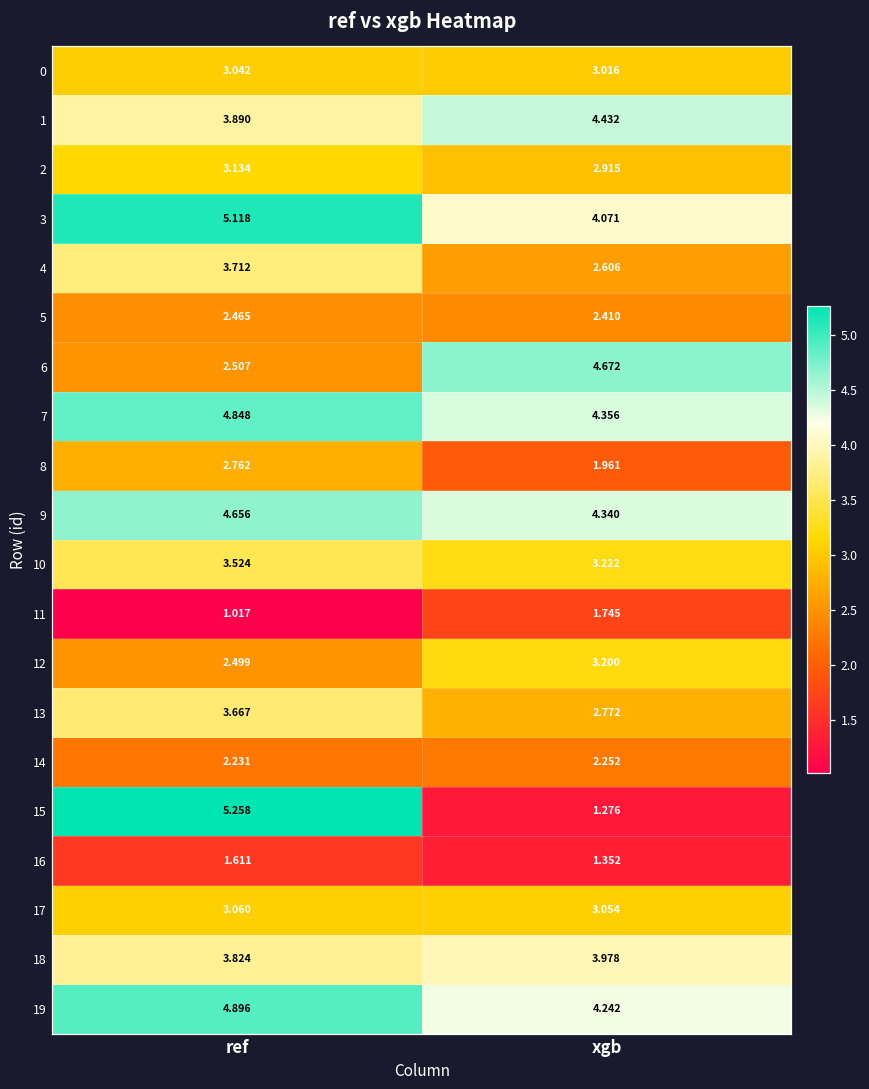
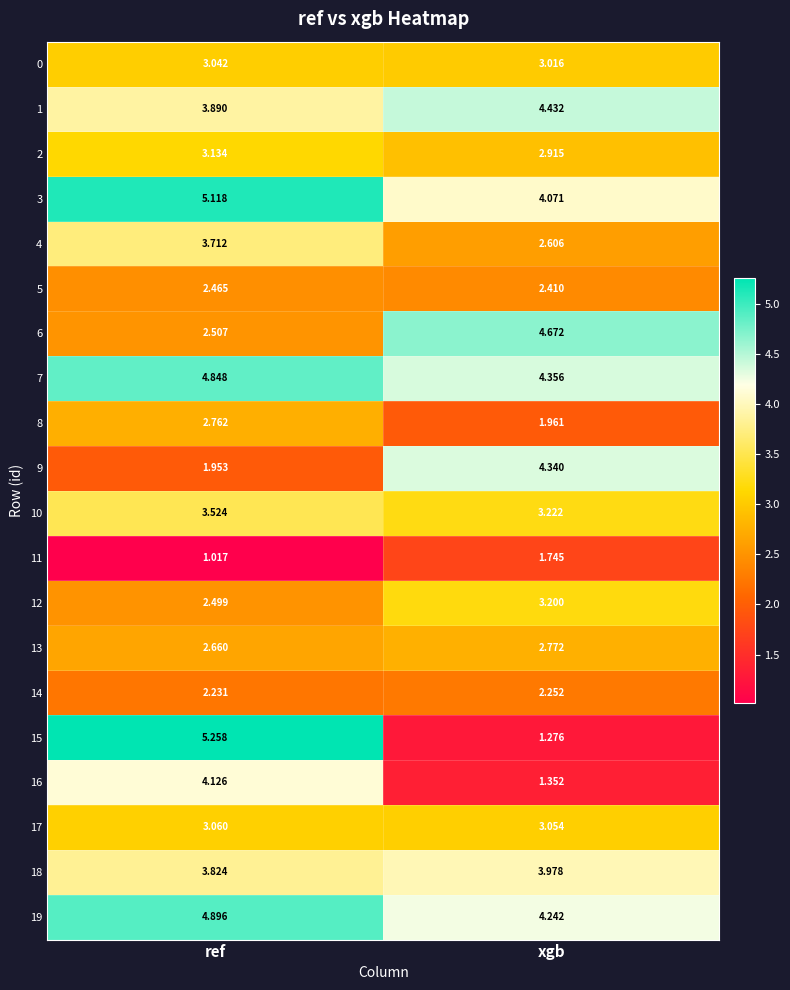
  {
    "0": {
      "ref": 3.042,
      "xgb": 3.016
    },
    "1": {
      "ref": 3.890,
      "xgb": 4.432
    },
    "2": {
      "ref": 3.134,
      "xgb": 2.915
    },
    "3": {
      "ref": 5.118,
      "xgb": 4.071
    },
    "4": {
      "ref": 3.712,
      "xgb": 2.606
    },
    "5": {
      "ref": 2.465,
      "xgb": 2.410
    },
    "6": {
      "ref": 2.507,
      "xgb": 4.672
    },
    "7": {
      "ref": 4.848,
      "xgb": 4.356
    },
    "8": {
      "ref": 2.762,
      "xgb": 1.961
    },
    "9": {
-     "ref": 4.656,
+     "ref": 1.953,
      "xgb": 4.340
    },
    "10": {
      "ref": 3.524,
      "xgb": 3.222
    },
    "11": {
      "ref": 1.017,
      "xgb": 1.745
    },
    "12": {
      "ref": 2.499,
      "xgb": 3.200
    },
    "13": {
-     "ref": 3.667,
+     "ref": 2.660,
      "xgb": 2.772
    },
    "14": {
      "ref": 2.231,
      "xgb": 2.252
    },
    "15": {
      "ref": 5.258,
      "xgb": 1.276
    },
    "16": {
-     "ref": 1.611,
+     "ref": 4.126,
      "xgb": 1.352
    },
    "17": {
      "ref": 3.060,
      "xgb": 3.054
    },
    "18": {
      "ref": 3.824,
      "xgb": 3.978
    },
    "19": {
      "ref": 4.896,
      "xgb": 4.242
    }
  }
